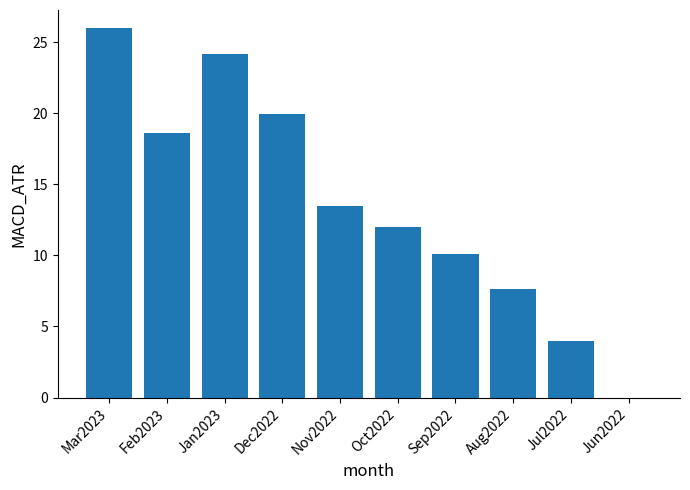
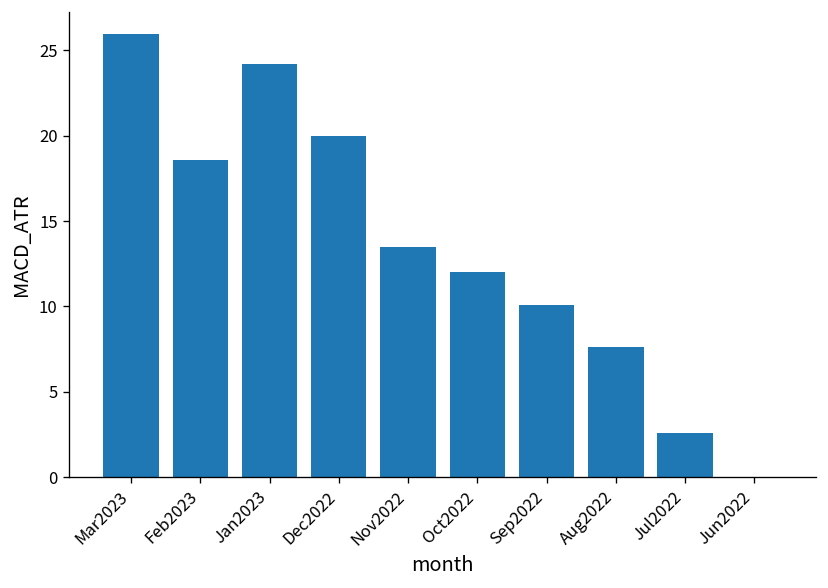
  {
    "Mar2023": 26.0,
    "Feb2023": 18.6,
    "Jan2023": 24.2,
    "Dec2022": 20.0,
    "Nov2022": 13.5,
    "Oct2022": 12.0,
    "Sep2022": 10.1,
    "Aug2022": 7.6,
-   "Jul2022": 4.0,
+   "Jul2022": 2.6,
    "Jun2022": 0.0
  }
